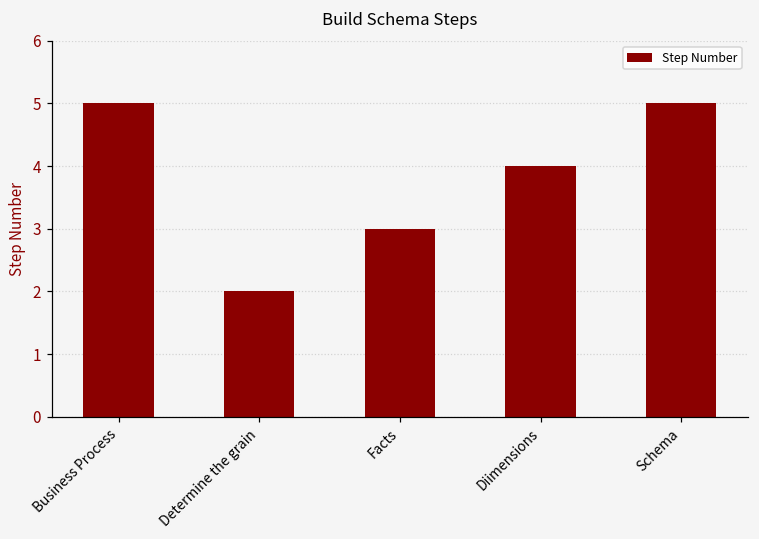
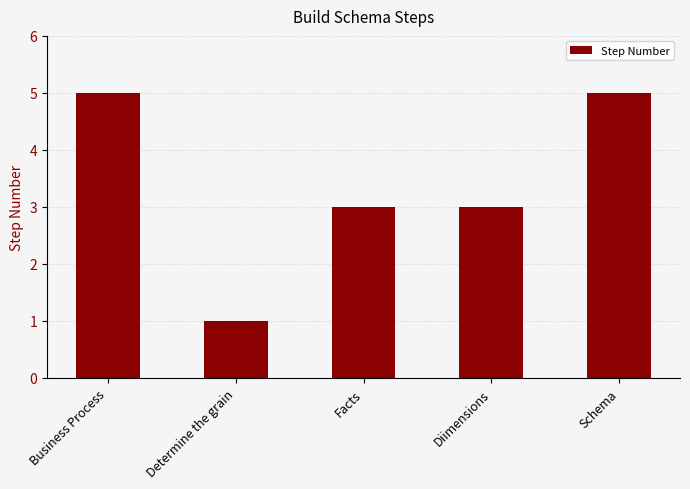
  {
    "Business Process": 5,
-   "Determine the grain": 2,
+   "Determine the grain": 1,
    "Facts": 3,
-   "Diimensions": 4,
+   "Diimensions": 3,
    "Schema": 5
  }
